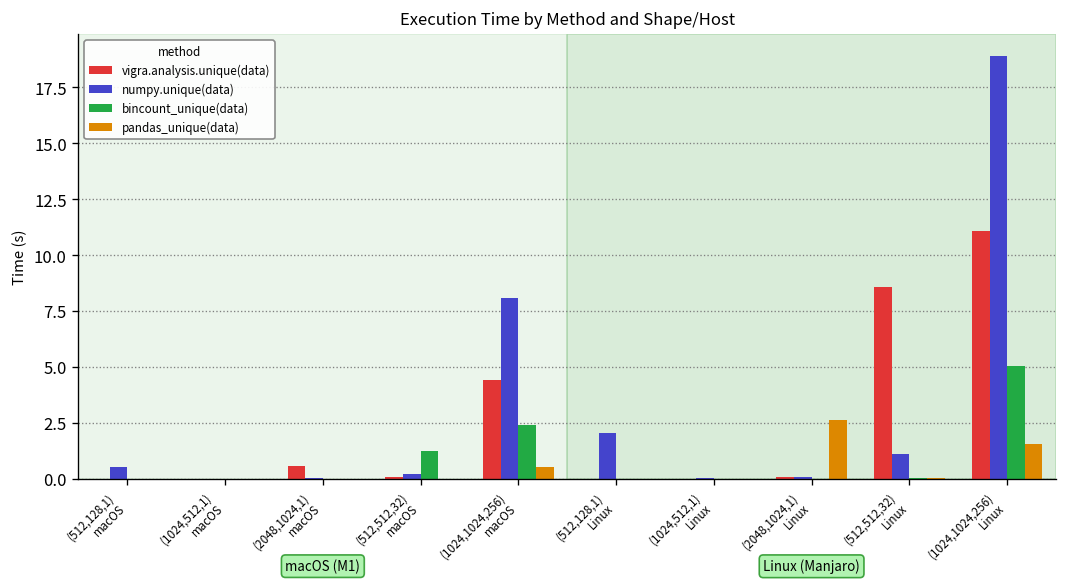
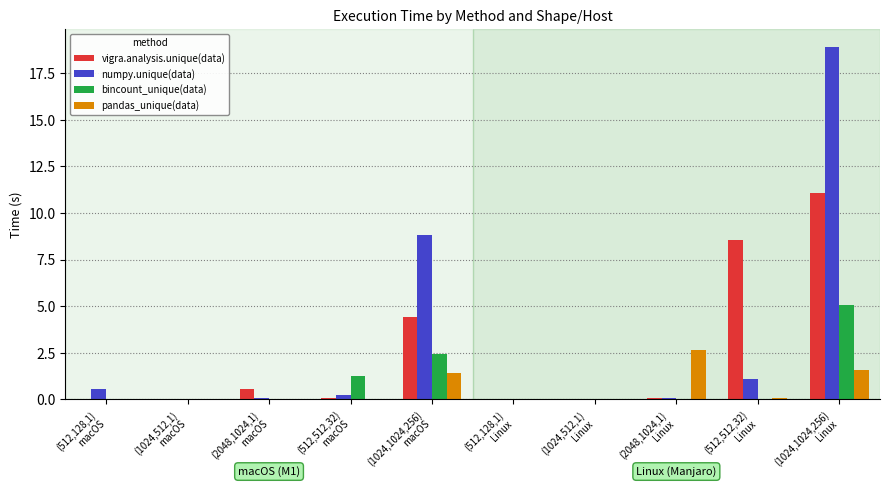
  {
    "vigra.analysis.unique(data)": {
      "(2048,1024,1) macOS": 0.6,
      "(1024,1024,256) macOS": 4.4,
      "(512,512,32) Linux": 8.6,
      "(1024,1024,256) Linux": 11.1
    },
    "numpy.unique(data)": {
      "(512,128,1) macOS": 0.5,
      "(512,512,32) macOS": 0.2,
-     "(1024,1024,256) macOS": 8.1,
-     "(512,128,1) Linux": 2.0,
+     "(1024,1024,256) macOS": 8.8,
+     "(512,128,1) Linux": 0.0,
      "(512,512,32) Linux": 1.1,
      "(1024,1024,256) Linux": 18.9
    },
    "bincount_unique(data)": {
      "(512,512,32) macOS": 1.3,
      "(1024,1024,256) macOS": 2.4,
      "(1024,1024,256) Linux": 5.0
    },
    "pandas_unique(data)": {
-     "(1024,1024,256) macOS": 0.5,
+     "(1024,1024,256) macOS": 1.4,
      "(2048,1024,1) Linux": 2.6,
      "(1024,1024,256) Linux": 1.6
    }
  }
